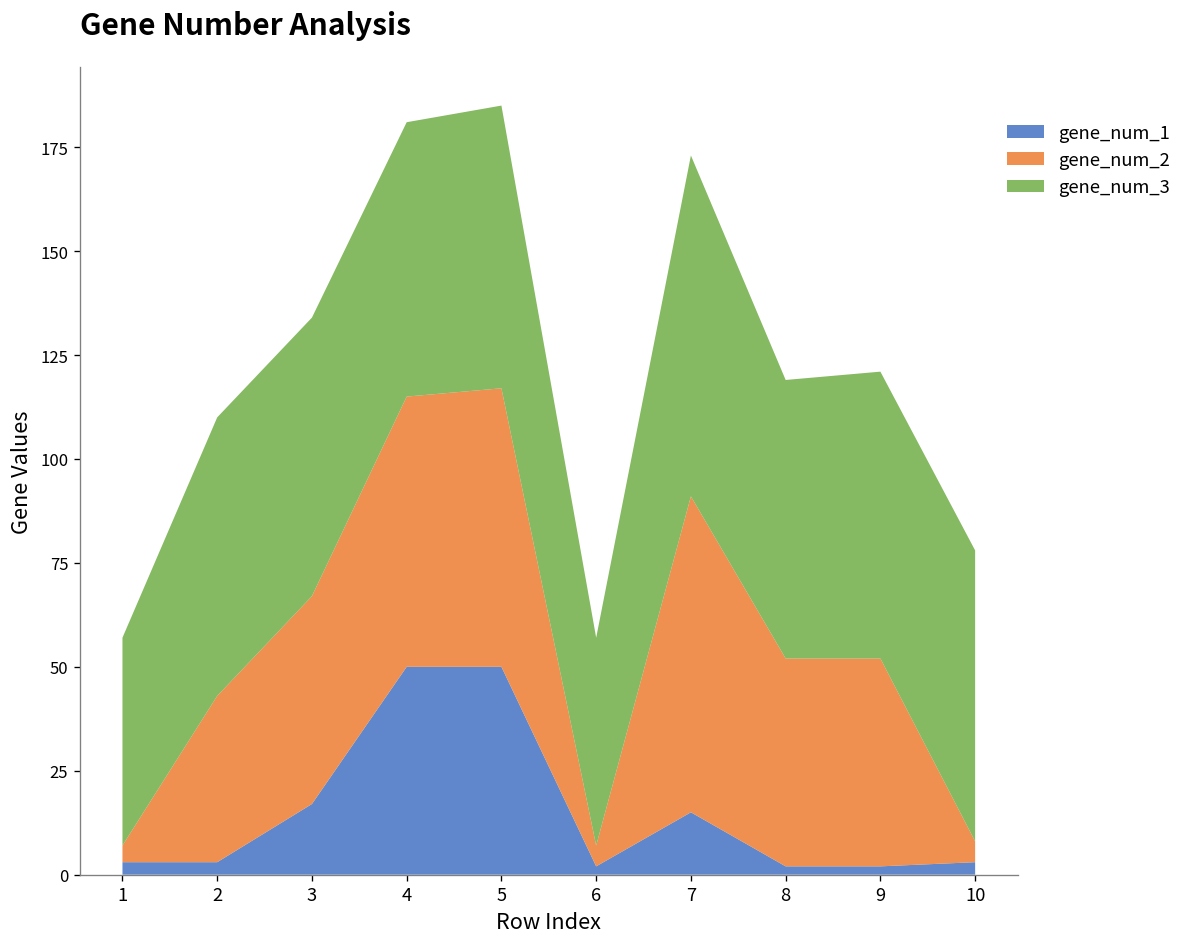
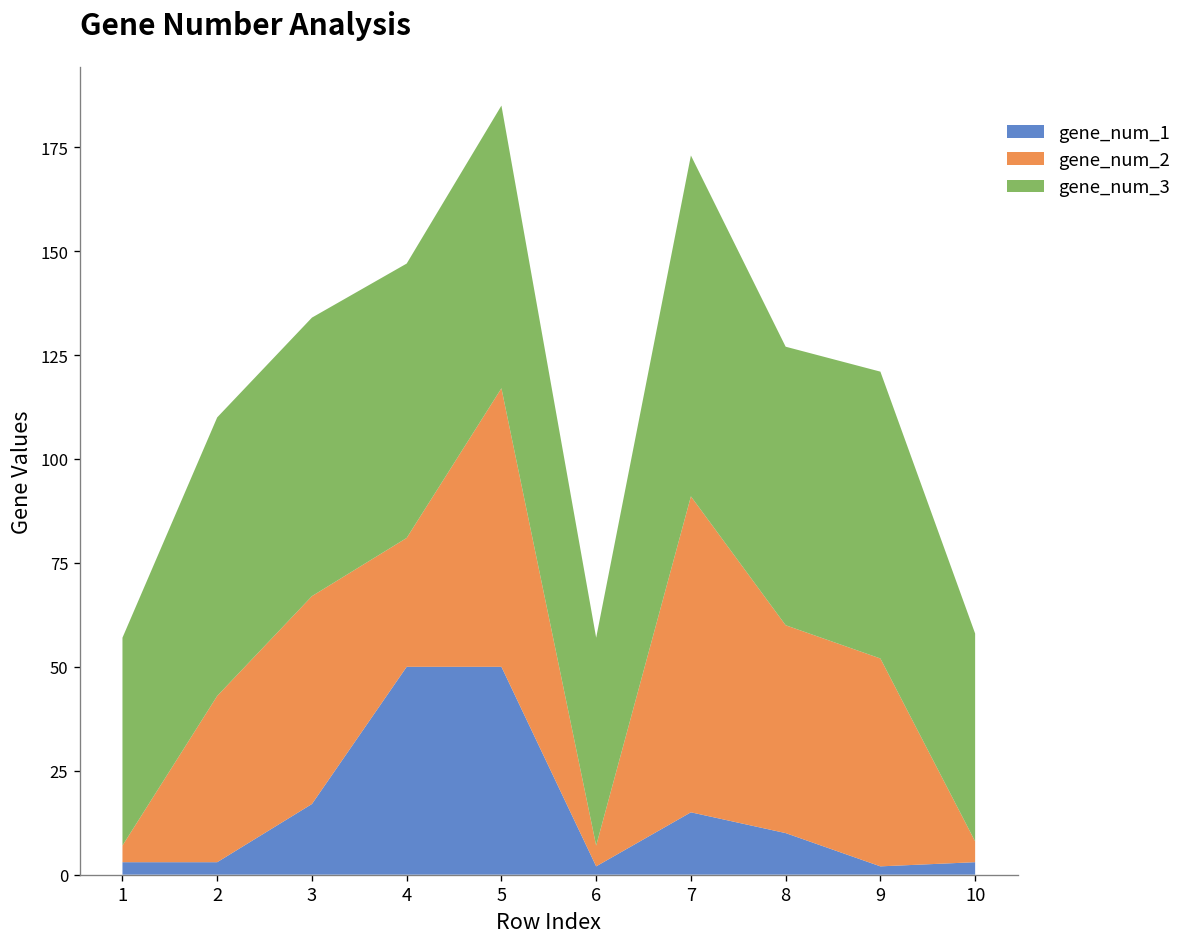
  {
    "gene_num_1": {
      "1": 3,
      "2": 3,
      "3": 17,
      "4": 50,
      "5": 50,
      "6": 2,
      "7": 15,
-     "8": 2,
+     "8": 10,
      "9": 2,
      "10": 3
    },
    "gene_num_2": {
      "1": 4,
      "2": 40,
      "3": 50,
-     "4": 65,
+     "4": 31,
      "5": 67,
      "6": 5,
      "7": 76,
      "8": 50,
      "9": 50,
      "10": 5
    },
    "gene_num_3": {
      "1": 50,
      "2": 67,
      "3": 67,
      "4": 66,
      "5": 68,
      "6": 50,
      "7": 82,
      "8": 67,
      "9": 69,
-     "10": 70
+     "10": 50
    }
  }
